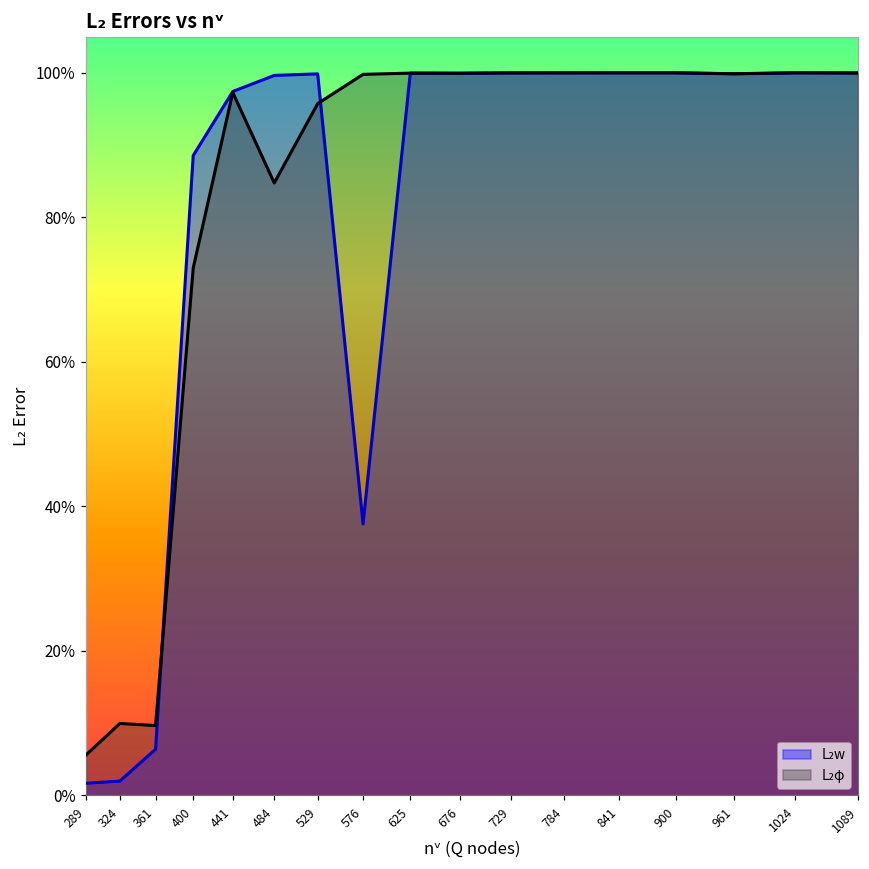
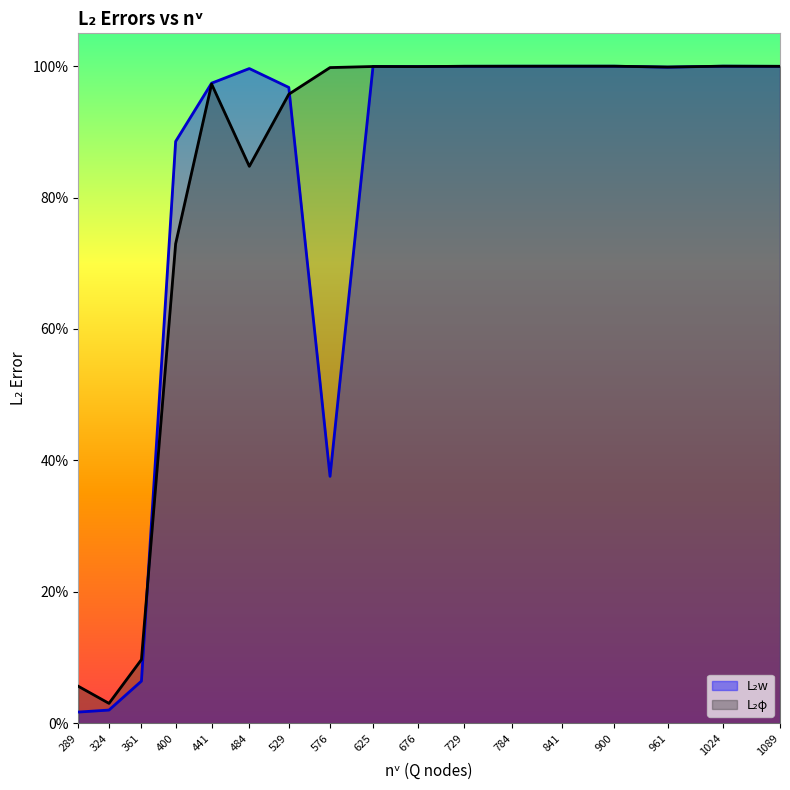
  {
    "L₂w": {
      "289": "2%",
      "324": "2%",
      "361": "6%",
      "400": "89%",
      "484": "100%",
-     "529": "100%",
+     "529": "97%",
      "576": "38%"
    },
    "L₂φ": {
      "289": "6%",
-     "324": "10%",
+     "324": "3%",
      "361": "10%",
      "400": "73%",
      "484": "85%",
      "529": "96%",
      "576": "100%"
    }
  }
